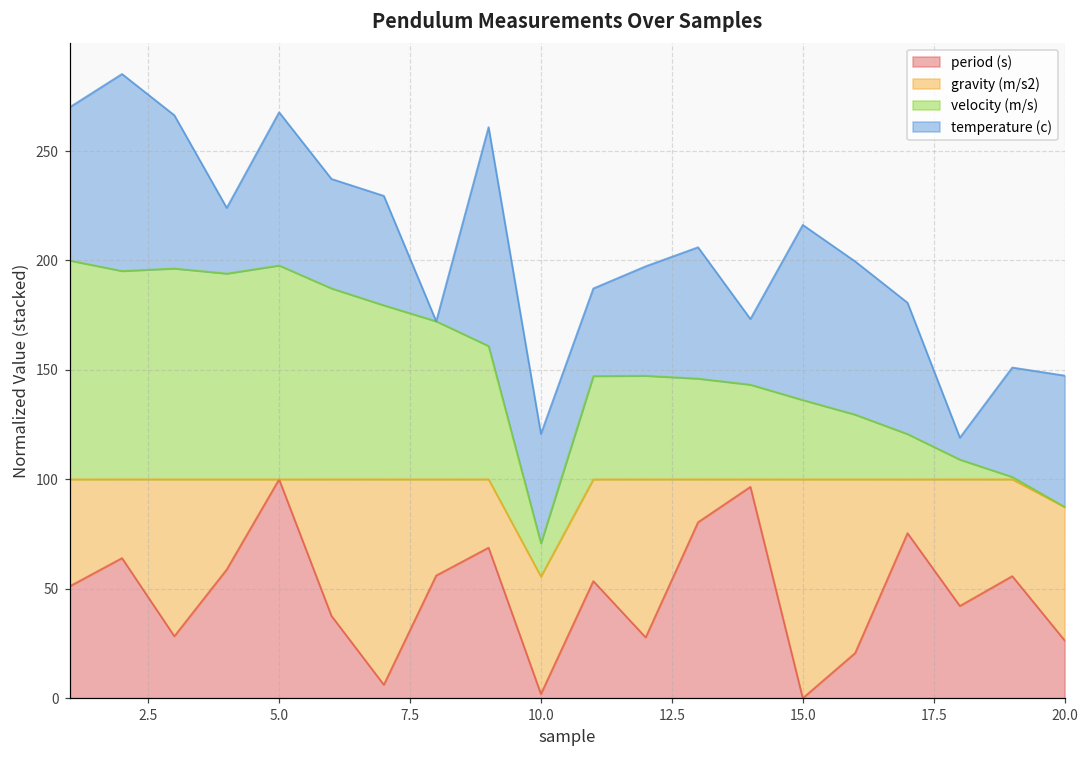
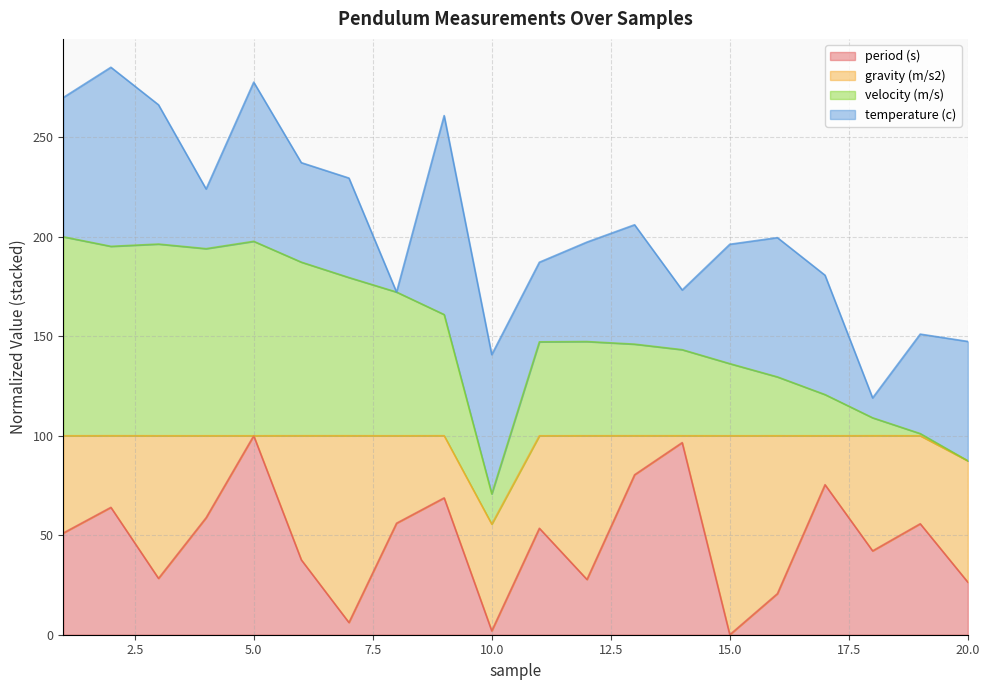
  {
    "period (s)": {
      "10.0": 2,
      "15.0": 0,
      "20.0": 26
    },
    "gravity (m/s2)": {
      "10.0": 54,
      "15.0": 100
    },
    "velocity (m/s)": {
      "5.0": 98,
      "10.0": 15,
      "15.0": 36
    },
    "temperature (c)": {
-     "5.0": 70,
-     "10.0": 50,
-     "15.0": 80,
+     "5.0": 80,
+     "10.0": 70,
+     "15.0": 60,
      "20.0": 60
    }
  }
